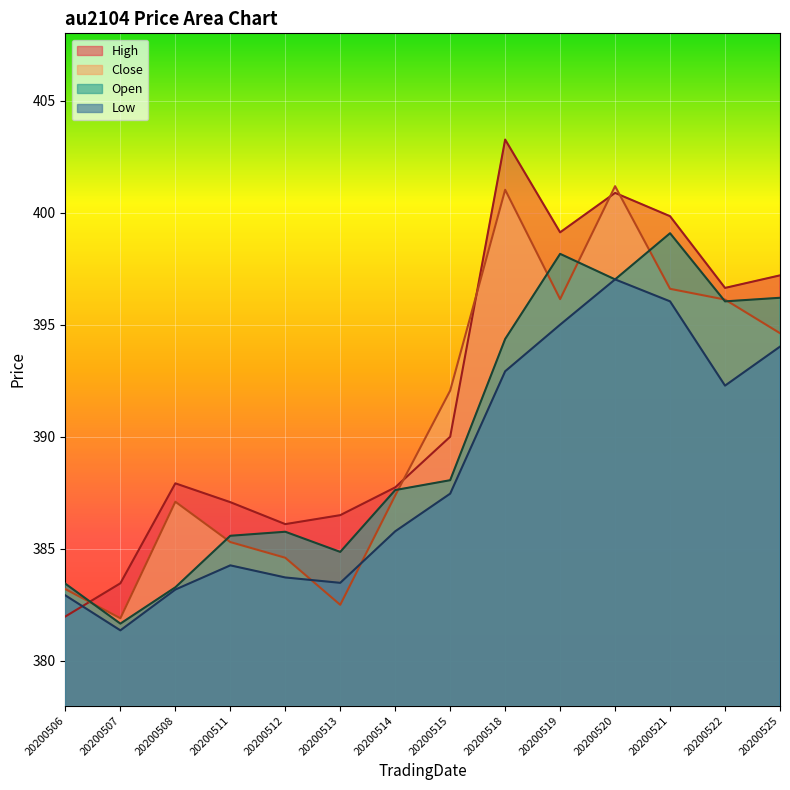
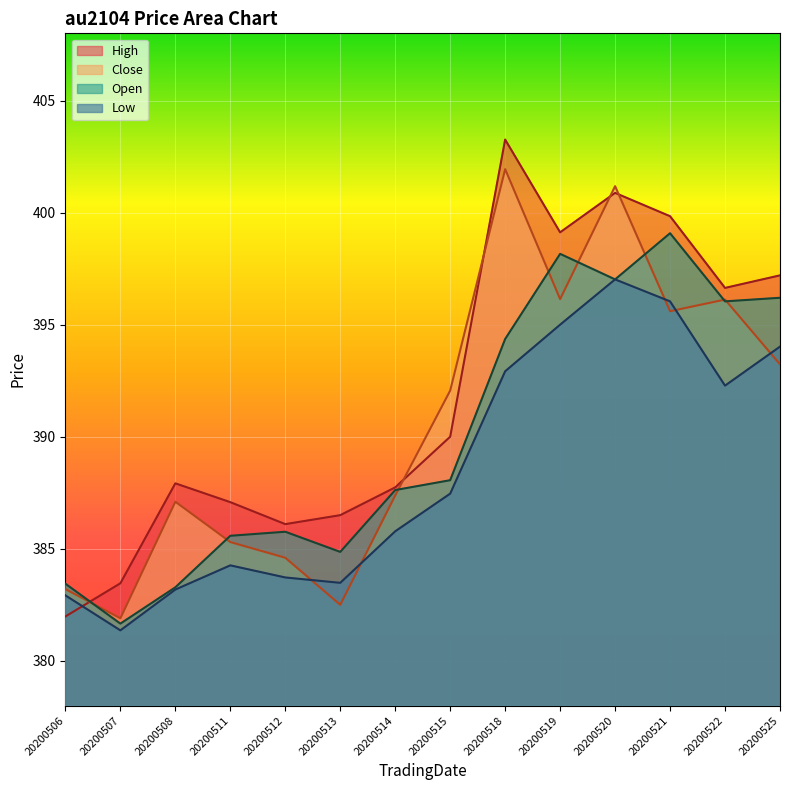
  {
    "High": {
      "20200506": 382.0,
      "20200507": 383.5,
      "20200508": 387.9,
      "20200511": 387.1,
      "20200512": 386.1,
      "20200513": 386.5,
      "20200514": 387.7,
      "20200515": 390.0,
      "20200518": 403.3,
      "20200519": 399.1,
      "20200520": 400.9,
      "20200521": 399.8,
      "20200522": 396.6,
      "20200525": 397.2
    },
    "Close": {
      "20200506": 383.2,
      "20200507": 381.9,
      "20200508": 387.1,
      "20200511": 385.3,
      "20200512": 384.6,
      "20200513": 382.5,
      "20200514": 387.4,
      "20200515": 392.1,
-     "20200518": 401.0,
+     "20200518": 401.9,
      "20200519": 396.1,
      "20200520": 401.2,
-     "20200521": 396.6,
-     "20200525": 394.6
+     "20200521": 395.6,
+     "20200525": 393.2
    }
  }
